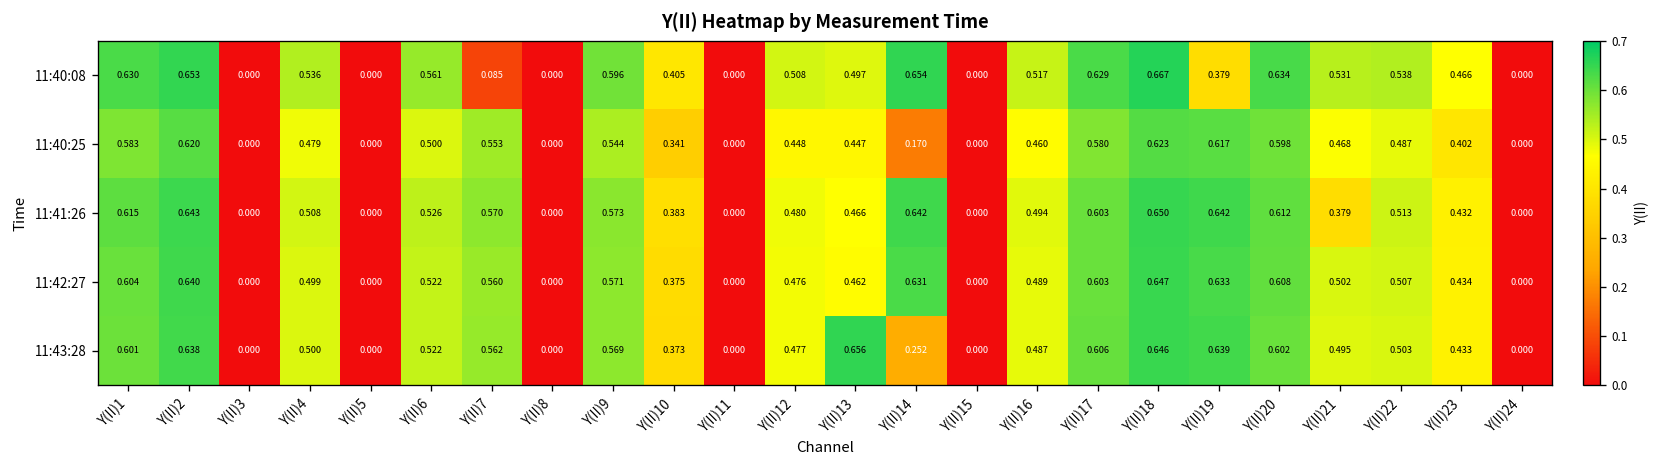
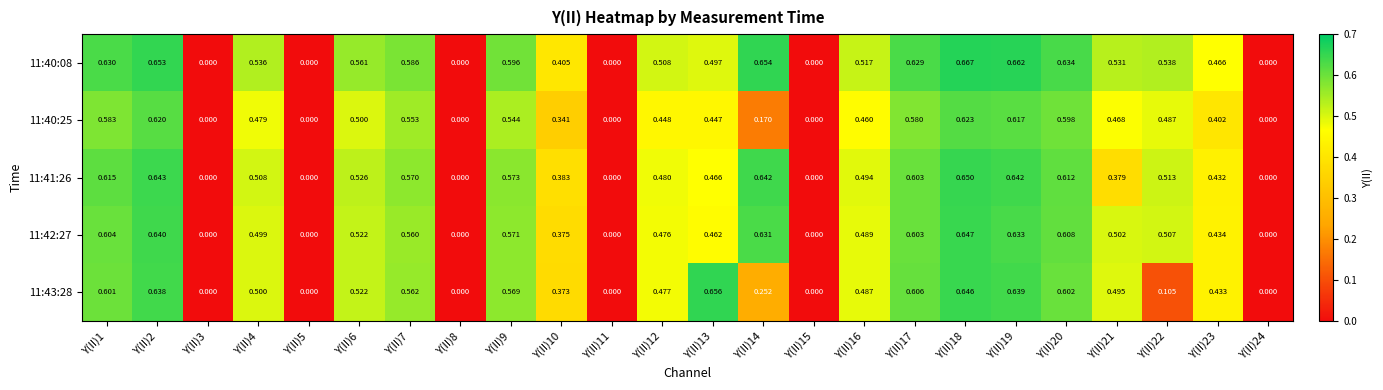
  {
    "11:40:08": {
      "Y(II)1": 0.630,
      "Y(II)2": 0.653,
      "Y(II)3": 0.000,
      "Y(II)4": 0.536,
      "Y(II)5": 0.000,
      "Y(II)6": 0.561,
-     "Y(II)7": 0.085,
+     "Y(II)7": 0.586,
      "Y(II)8": 0.000,
      "Y(II)9": 0.596,
      "Y(II)10": 0.405,
      "Y(II)11": 0.000,
      "Y(II)12": 0.508,
      "Y(II)13": 0.497,
      "Y(II)14": 0.654,
      "Y(II)15": 0.000,
      "Y(II)16": 0.517,
      "Y(II)17": 0.629,
      "Y(II)18": 0.667,
-     "Y(II)19": 0.379,
+     "Y(II)19": 0.662,
      "Y(II)20": 0.634,
      "Y(II)21": 0.531,
      "Y(II)22": 0.538,
      "Y(II)23": 0.466,
      "Y(II)24": 0.000
    },
    "11:40:25": {
      "Y(II)1": 0.583,
      "Y(II)2": 0.620,
      "Y(II)3": 0.000,
      "Y(II)4": 0.479,
      "Y(II)5": 0.000,
      "Y(II)6": 0.500,
      "Y(II)7": 0.553,
      "Y(II)8": 0.000,
      "Y(II)9": 0.544,
      "Y(II)10": 0.341,
      "Y(II)11": 0.000,
      "Y(II)12": 0.448,
      "Y(II)13": 0.447,
      "Y(II)14": 0.170,
      "Y(II)15": 0.000,
      "Y(II)16": 0.460,
      "Y(II)17": 0.580,
      "Y(II)18": 0.623,
      "Y(II)19": 0.617,
      "Y(II)20": 0.598,
      "Y(II)21": 0.468,
      "Y(II)22": 0.487,
      "Y(II)23": 0.402,
      "Y(II)24": 0.000
    },
    "11:41:26": {
      "Y(II)1": 0.615,
      "Y(II)2": 0.643,
      "Y(II)3": 0.000,
      "Y(II)4": 0.508,
      "Y(II)5": 0.000,
      "Y(II)6": 0.526,
      "Y(II)7": 0.570,
      "Y(II)8": 0.000,
      "Y(II)9": 0.573,
      "Y(II)10": 0.383,
      "Y(II)11": 0.000,
      "Y(II)12": 0.480,
      "Y(II)13": 0.466,
      "Y(II)14": 0.642,
      "Y(II)15": 0.000,
      "Y(II)16": 0.494,
      "Y(II)17": 0.603,
      "Y(II)18": 0.650,
      "Y(II)19": 0.642,
      "Y(II)20": 0.612,
      "Y(II)21": 0.379,
      "Y(II)22": 0.513,
      "Y(II)23": 0.432,
      "Y(II)24": 0.000
    },
    "11:42:27": {
      "Y(II)1": 0.604,
      "Y(II)2": 0.640,
      "Y(II)3": 0.000,
      "Y(II)4": 0.499,
      "Y(II)5": 0.000,
      "Y(II)6": 0.522,
      "Y(II)7": 0.560,
      "Y(II)8": 0.000,
      "Y(II)9": 0.571,
      "Y(II)10": 0.375,
      "Y(II)11": 0.000,
      "Y(II)12": 0.476,
      "Y(II)13": 0.462,
      "Y(II)14": 0.631,
      "Y(II)15": 0.000,
      "Y(II)16": 0.489,
      "Y(II)17": 0.603,
      "Y(II)18": 0.647,
      "Y(II)19": 0.633,
      "Y(II)20": 0.608,
      "Y(II)21": 0.502,
      "Y(II)22": 0.507,
      "Y(II)23": 0.434,
      "Y(II)24": 0.000
    },
    "11:43:28": {
      "Y(II)1": 0.601,
      "Y(II)2": 0.638,
      "Y(II)3": 0.000,
      "Y(II)4": 0.500,
      "Y(II)5": 0.000,
      "Y(II)6": 0.522,
      "Y(II)7": 0.562,
      "Y(II)8": 0.000,
      "Y(II)9": 0.569,
      "Y(II)10": 0.373,
      "Y(II)11": 0.000,
      "Y(II)12": 0.477,
      "Y(II)13": 0.656,
      "Y(II)14": 0.252,
      "Y(II)15": 0.000,
      "Y(II)16": 0.487,
      "Y(II)17": 0.606,
      "Y(II)18": 0.646,
      "Y(II)19": 0.639,
      "Y(II)20": 0.602,
      "Y(II)21": 0.495,
-     "Y(II)22": 0.503,
+     "Y(II)22": 0.105,
      "Y(II)23": 0.433,
      "Y(II)24": 0.000
    }
  }
